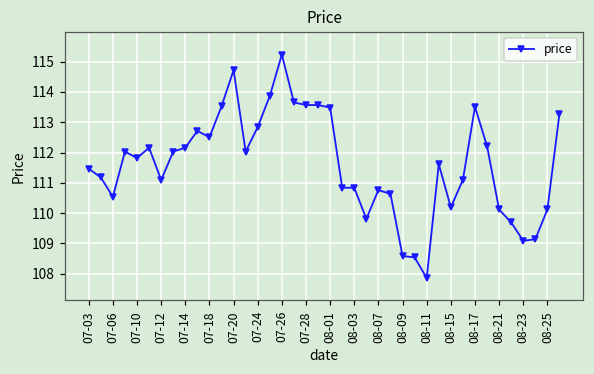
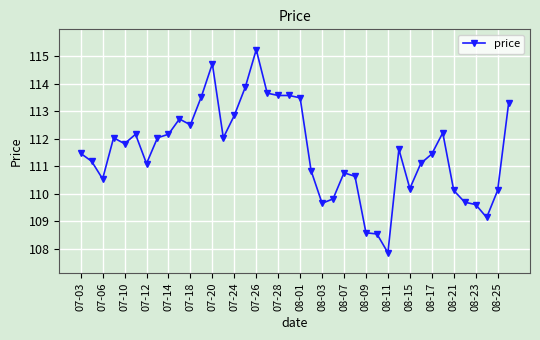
  {
    "07-03": 111.5,
    "07-06": 110.5,
    "07-10": 111.8,
    "07-12": 111.1,
    "07-14": 112.2,
    "07-18": 112.5,
    "07-20": 114.7,
    "07-24": 112.8,
    "07-26": 115.2,
    "07-28": 113.6,
    "08-01": 113.5,
-   "08-03": 110.8,
+   "08-03": 109.7,
    "08-07": 110.8,
    "08-09": 108.6,
    "08-11": 107.9,
    "08-15": 110.2,
-   "08-17": 113.5,
+   "08-17": 111.4,
    "08-21": 110.1,
-   "08-23": 109.1,
+   "08-23": 109.6,
    "08-25": 110.1
  }
